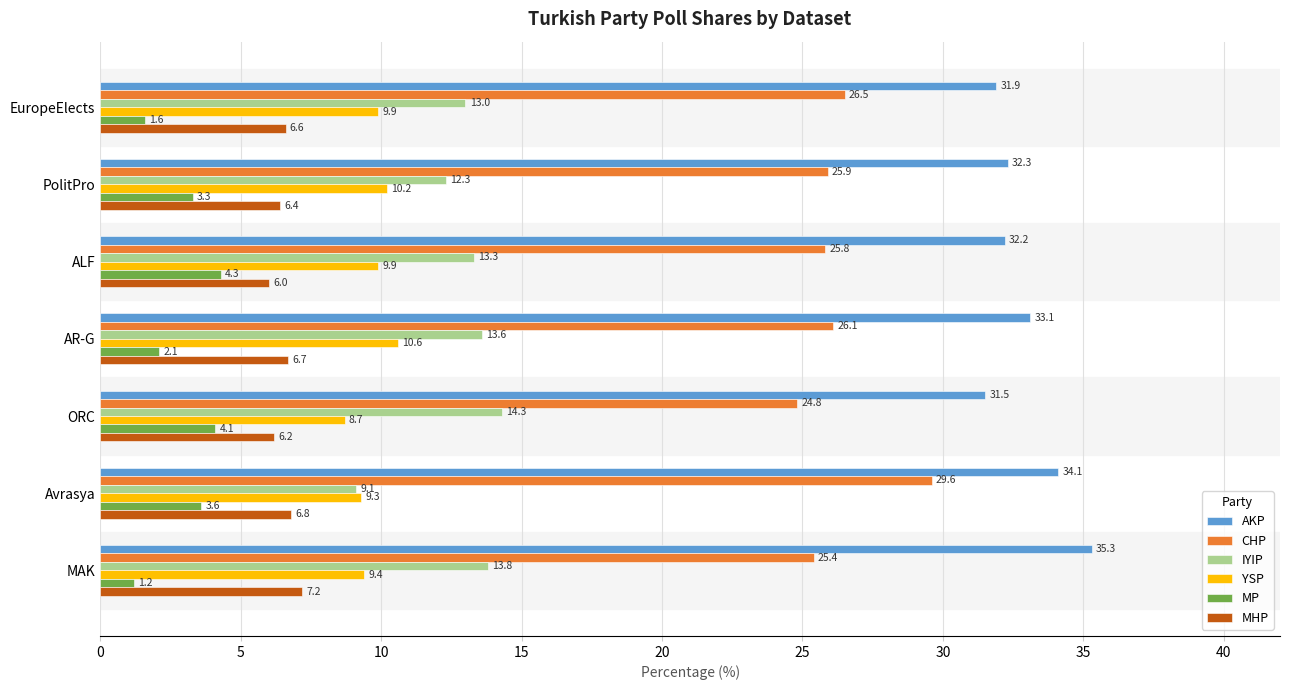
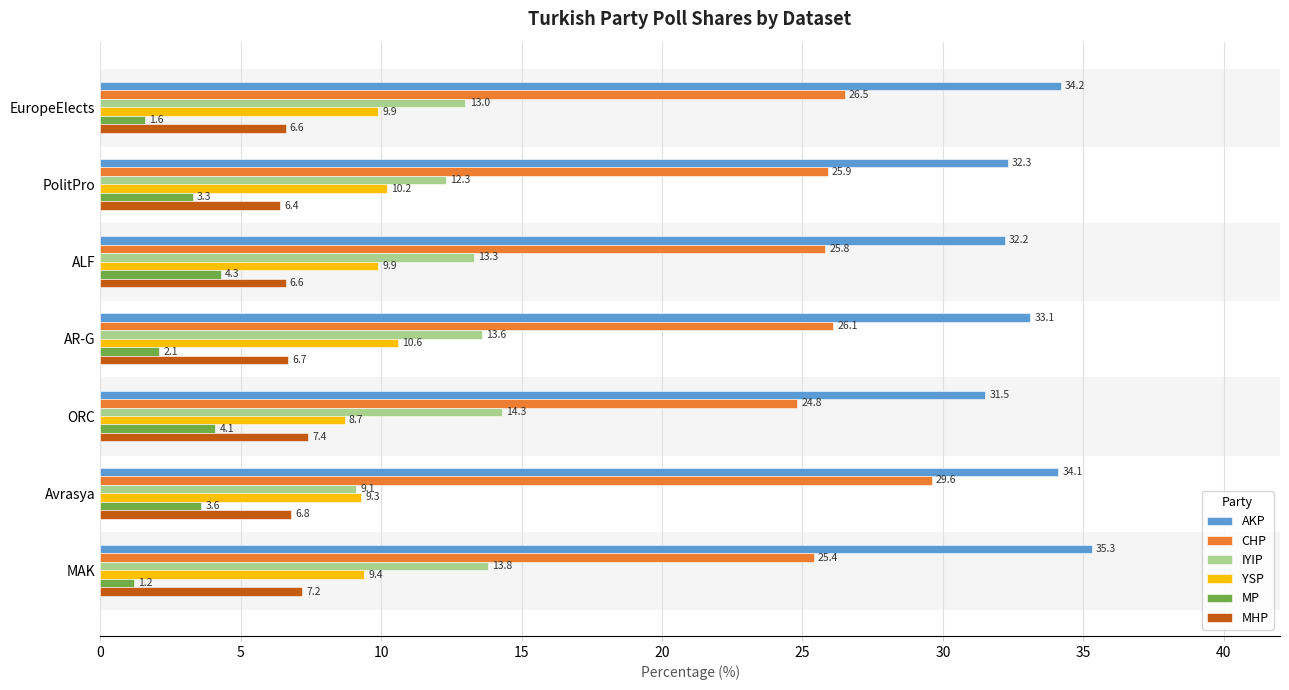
  {
    "AKP": {
-     "EuropeElects": 31.9,
+     "EuropeElects": 34.2,
      "PolitPro": 32.3,
      "ALF": 32.2,
      "AR-G": 33.1,
      "ORC": 31.5,
      "Avrasya": 34.1,
      "MAK": 35.3
    },
    "CHP": {
      "EuropeElects": 26.5,
      "PolitPro": 25.9,
      "ALF": 25.8,
      "AR-G": 26.1,
      "ORC": 24.8,
      "Avrasya": 29.6,
      "MAK": 25.4
    },
    "IYIP": {
      "EuropeElects": 13.0,
      "PolitPro": 12.3,
      "ALF": 13.3,
      "AR-G": 13.6,
      "ORC": 14.3,
      "Avrasya": 9.1,
      "MAK": 13.8
    },
    "YSP": {
      "EuropeElects": 9.9,
      "PolitPro": 10.2,
      "ALF": 9.9,
      "AR-G": 10.6,
      "ORC": 8.7,
      "Avrasya": 9.3,
      "MAK": 9.4
    },
    "MP": {
      "EuropeElects": 1.6,
      "PolitPro": 3.3,
      "ALF": 4.3,
      "AR-G": 2.1,
      "ORC": 4.1,
      "Avrasya": 3.6,
      "MAK": 1.2
    },
    "MHP": {
      "EuropeElects": 6.6,
      "PolitPro": 6.4,
-     "ALF": 6.0,
+     "ALF": 6.6,
      "AR-G": 6.7,
-     "ORC": 6.2,
+     "ORC": 7.4,
      "Avrasya": 6.8,
      "MAK": 7.2
    }
  }
